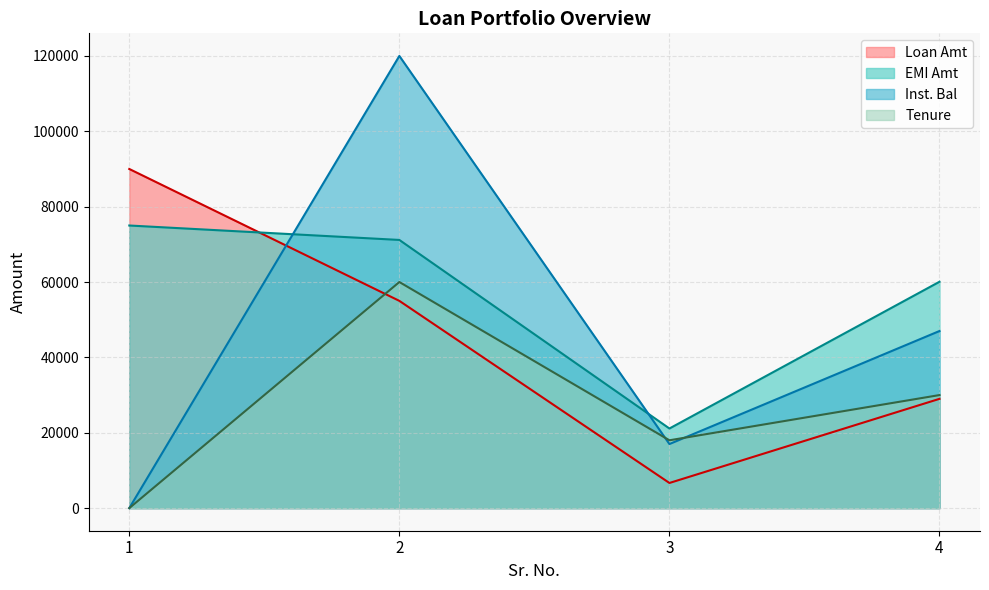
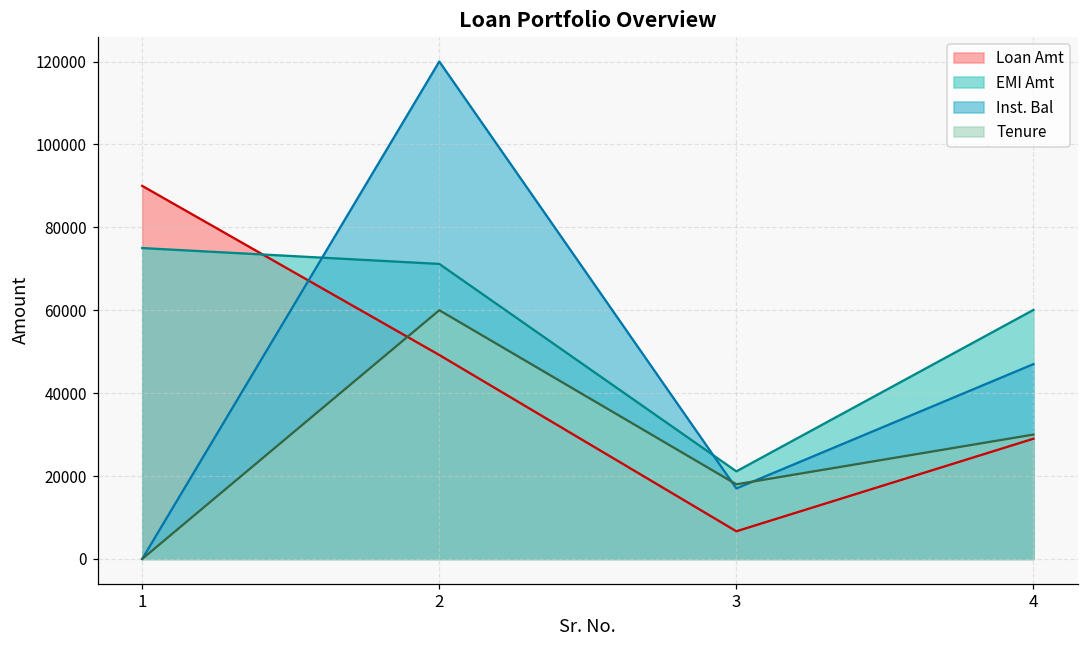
  {
    "Loan Amt": {
      "1": 90000,
-     "2": 55000,
+     "2": 49000,
      "3": 7000,
      "4": 29000
    },
    "Tenure": {
      "2": 60000,
      "3": 18000,
      "4": 30000
    }
  }
